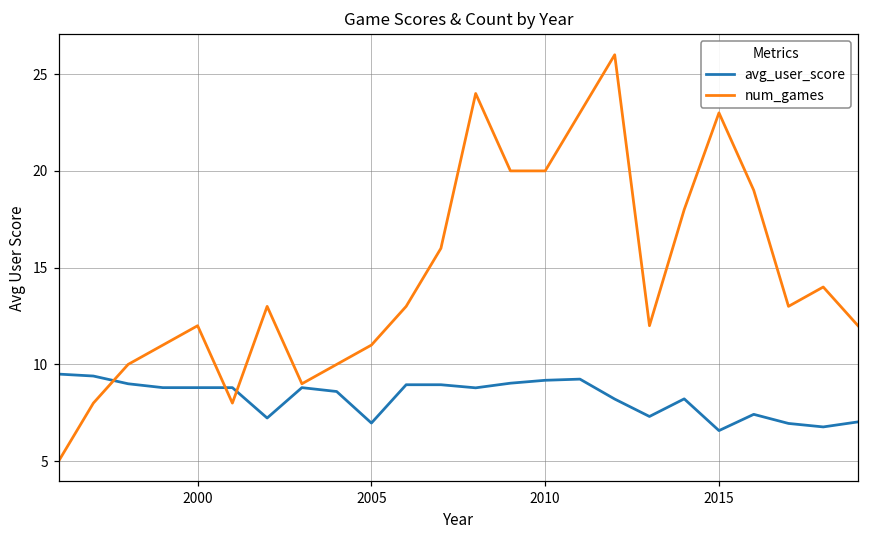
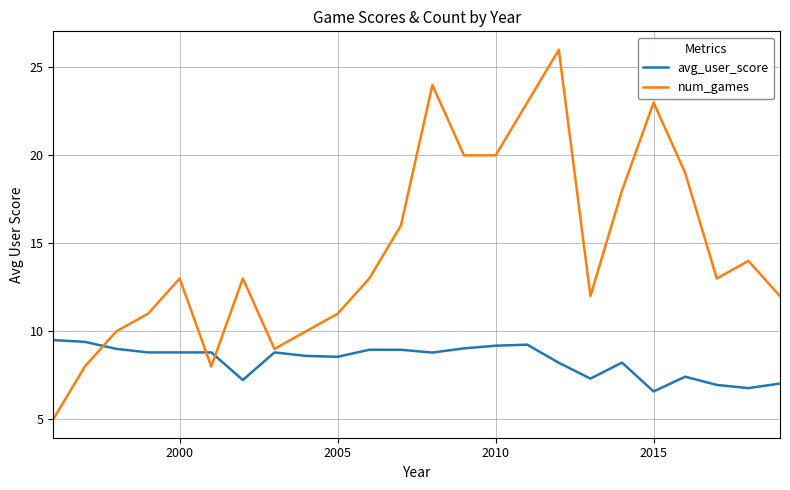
  {
    "avg_user_score": {
      "2000": 8.8,
-     "2005": 7.0,
+     "2005": 8.6,
      "2010": 9.2,
      "2015": 6.6
    },
    "num_games": {
-     "2000": 12,
+     "2000": 13,
      "2005": 11,
      "2010": 20,
      "2015": 23
    }
  }
